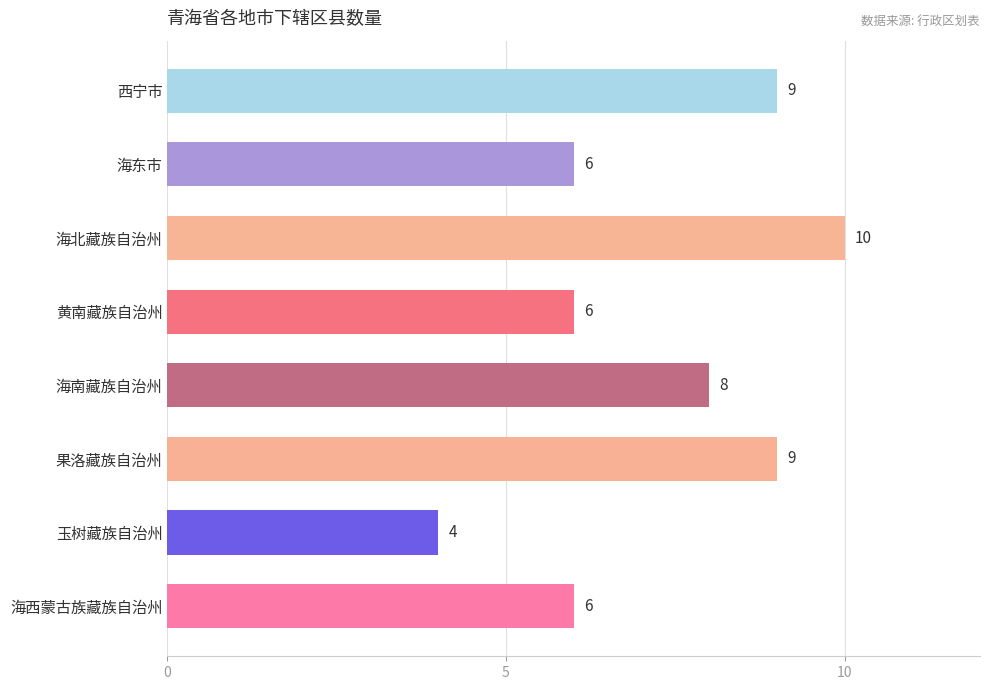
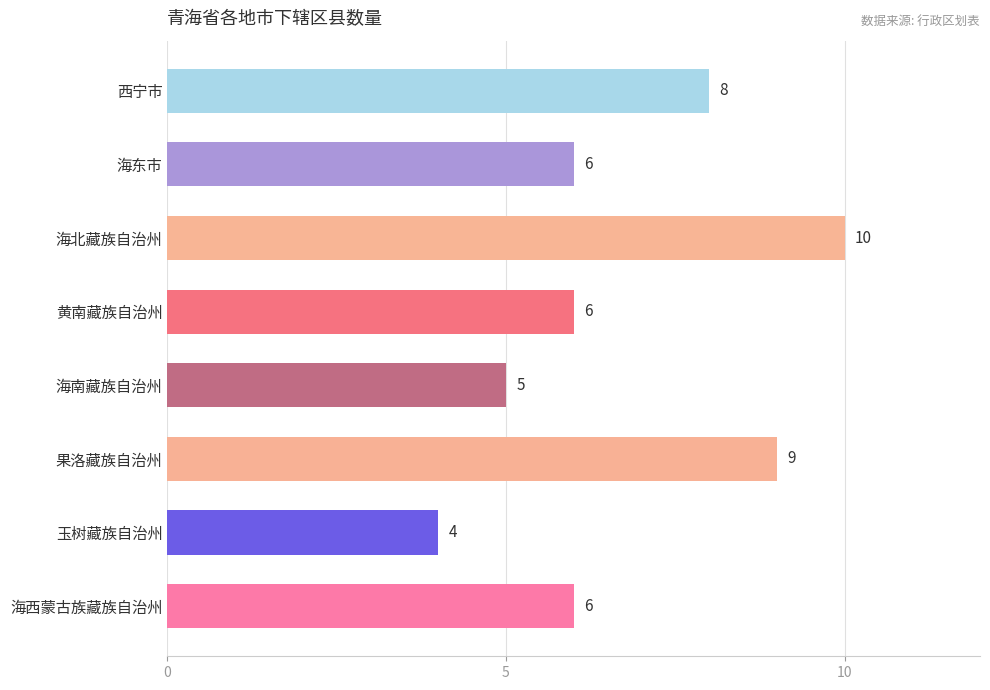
  {
-   "西宁市": 9,
+   "西宁市": 8,
    "海东市": 6,
    "海北藏族自治州": 10,
    "黄南藏族自治州": 6,
-   "海南藏族自治州": 8,
+   "海南藏族自治州": 5,
    "果洛藏族自治州": 9,
    "玉树藏族自治州": 4,
    "海西蒙古族藏族自治州": 6
  }
